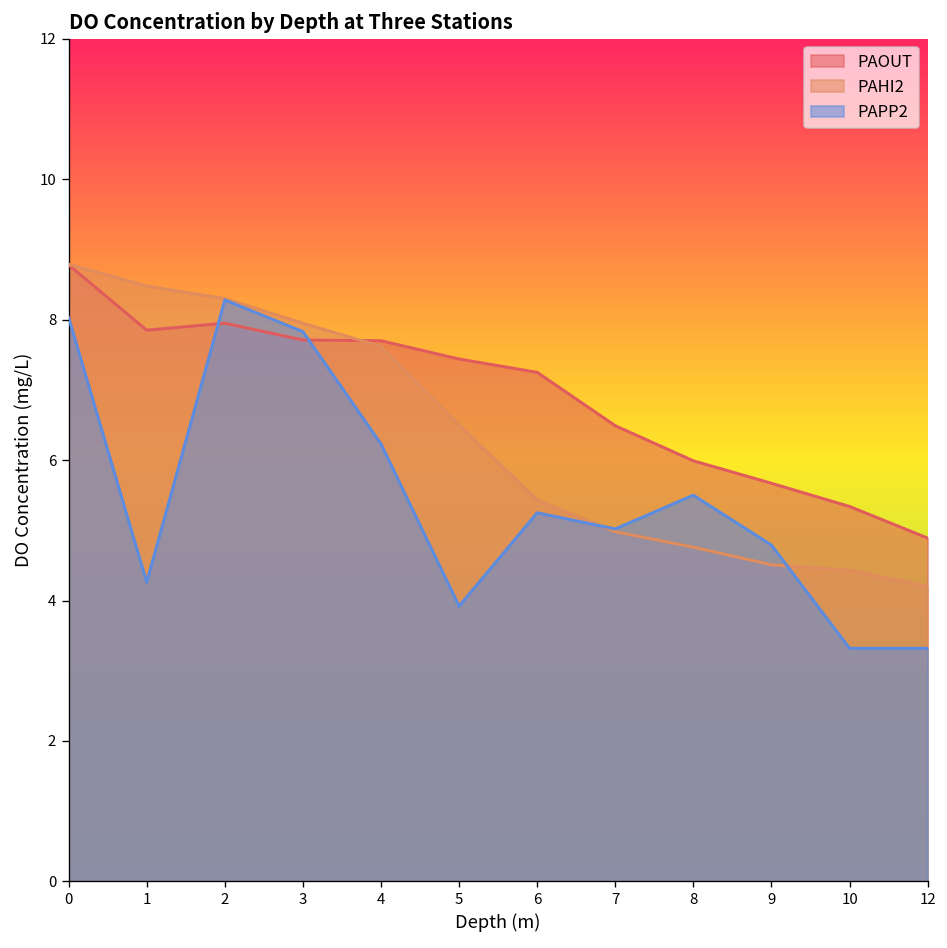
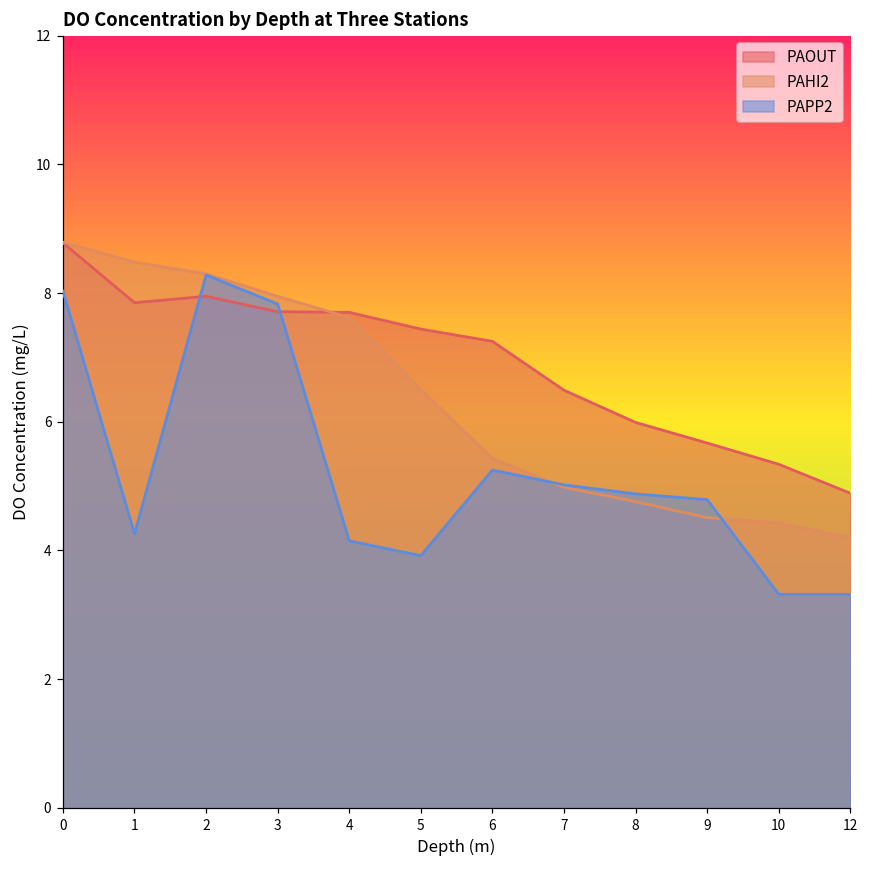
  {
    "PAPP2": {
      "0": 8.0,
      "1": 4.3,
      "3": 7.8,
-     "4": 6.2,
+     "4": 4.2,
      "5": 3.9,
      "6": 5.3,
-     "8": 5.5,
+     "8": 4.9,
      "9": 4.8,
      "10": 3.3,
      "12": 3.3
    }
  }
